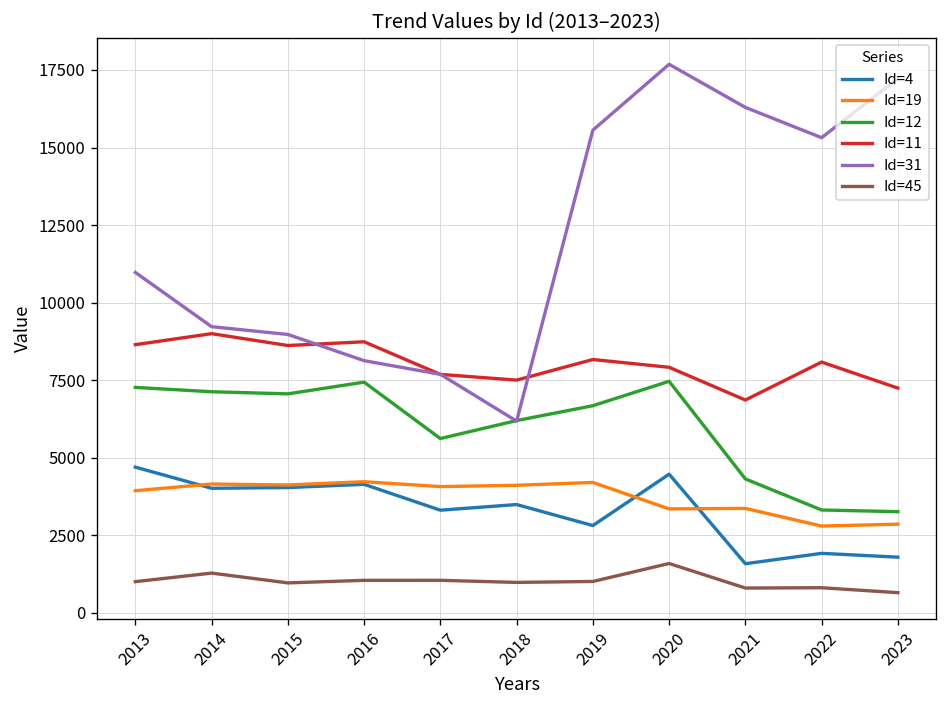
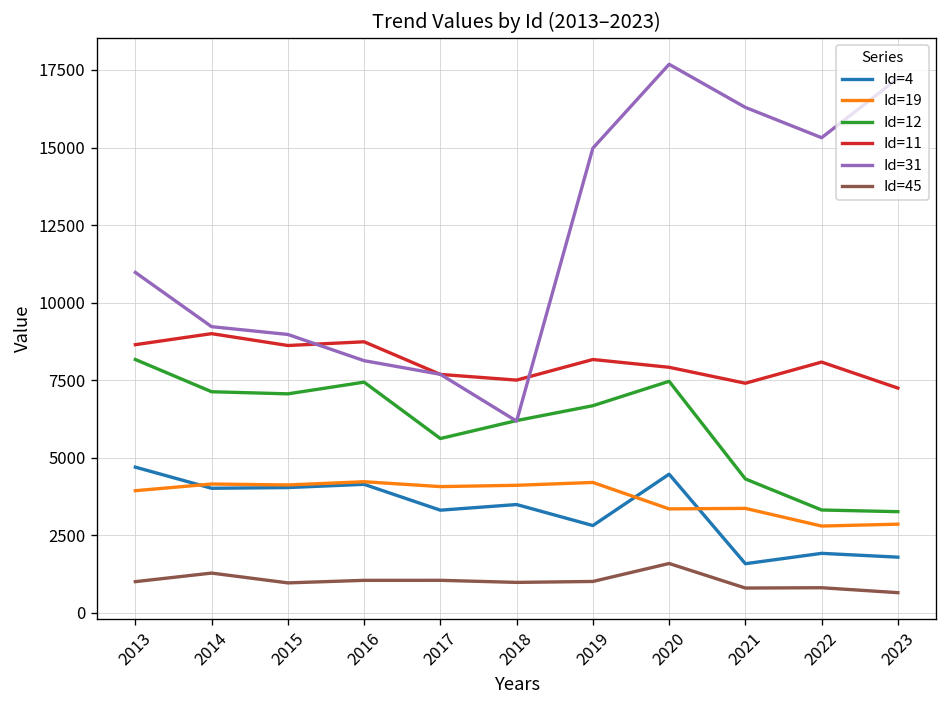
  {
    "Id=4": {
      "2013": 4700,
      "2014": 4000,
      "2017": 3300,
      "2018": 3500,
      "2019": 2800,
      "2020": 4500,
      "2021": 1600,
      "2022": 1900,
      "2023": 1800
    },
    "Id=19": {
      "2013": 3900,
      "2014": 4200,
      "2017": 4100,
      "2018": 4100,
      "2019": 4200,
      "2020": 3400,
      "2021": 3400,
      "2022": 2800,
      "2023": 2900
    },
    "Id=12": {
-     "2013": 7300,
+     "2013": 8200,
      "2014": 7100,
      "2015": 7100,
      "2016": 7400,
      "2017": 5600,
      "2019": 6700,
      "2020": 7500,
      "2021": 4300,
      "2022": 3300,
      "2023": 3300
    },
    "Id=11": {
      "2013": 8600,
      "2014": 9000,
      "2015": 8600,
      "2016": 8700,
      "2018": 7500,
      "2019": 8200,
      "2020": 7900,
-     "2021": 6900,
+     "2021": 7400,
      "2022": 8100,
      "2023": 7200
    },
    "Id=31": {
      "2013": 11000,
      "2014": 9200,
      "2015": 9000,
      "2016": 8100,
-     "2019": 15600,
+     "2019": 15000,
      "2020": 17700,
      "2021": 16300,
      "2022": 15300
    },
    "Id=45": {
      "2013": 1000,
      "2014": 1300,
      "2015": 1000,
      "2016": 1100,
      "2017": 1100,
      "2018": 1000,
      "2019": 1000,
      "2020": 1600,
      "2021": 800,
      "2022": 800,
      "2023": 700
    }
  }
